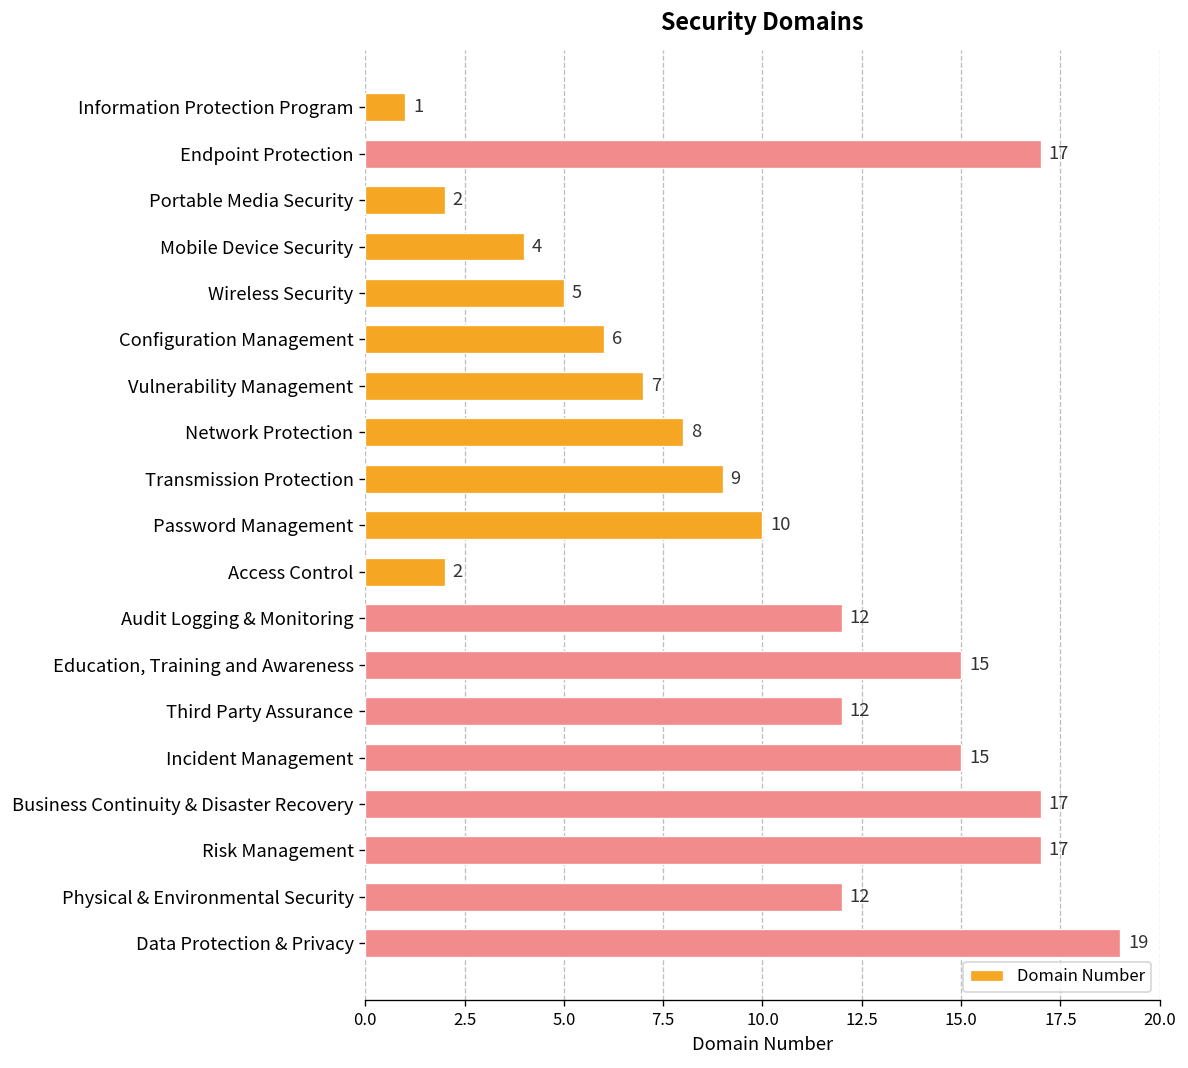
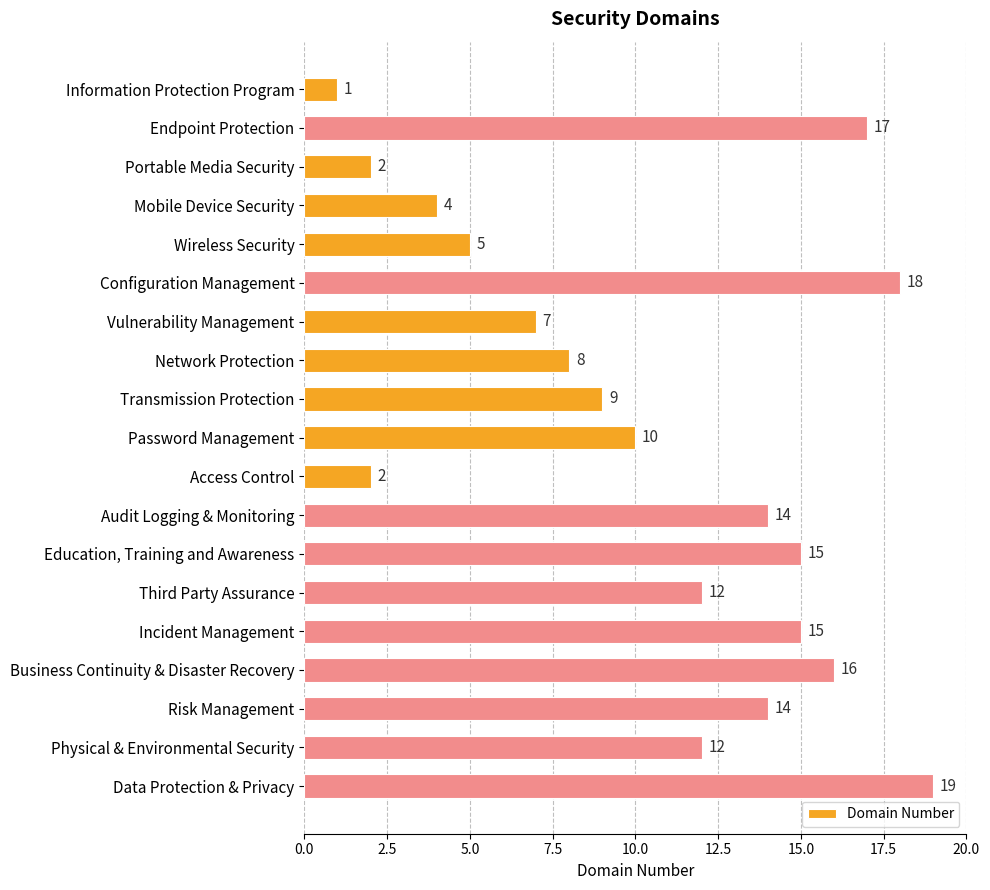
  {
    "Information Protection Program": 1,
    "Endpoint Protection": 17,
    "Portable Media Security": 2,
    "Mobile Device Security": 4,
    "Wireless Security": 5,
-   "Configuration Management": 6,
+   "Configuration Management": 18,
    "Vulnerability Management": 7,
    "Network Protection": 8,
    "Transmission Protection": 9,
    "Password Management": 10,
    "Access Control": 2,
-   "Audit Logging & Monitoring": 12,
+   "Audit Logging & Monitoring": 14,
    "Education, Training and Awareness": 15,
    "Third Party Assurance": 12,
    "Incident Management": 15,
-   "Business Continuity & Disaster Recovery": 17,
-   "Risk Management": 17,
+   "Business Continuity & Disaster Recovery": 16,
+   "Risk Management": 14,
    "Physical & Environmental Security": 12,
    "Data Protection & Privacy": 19
  }
